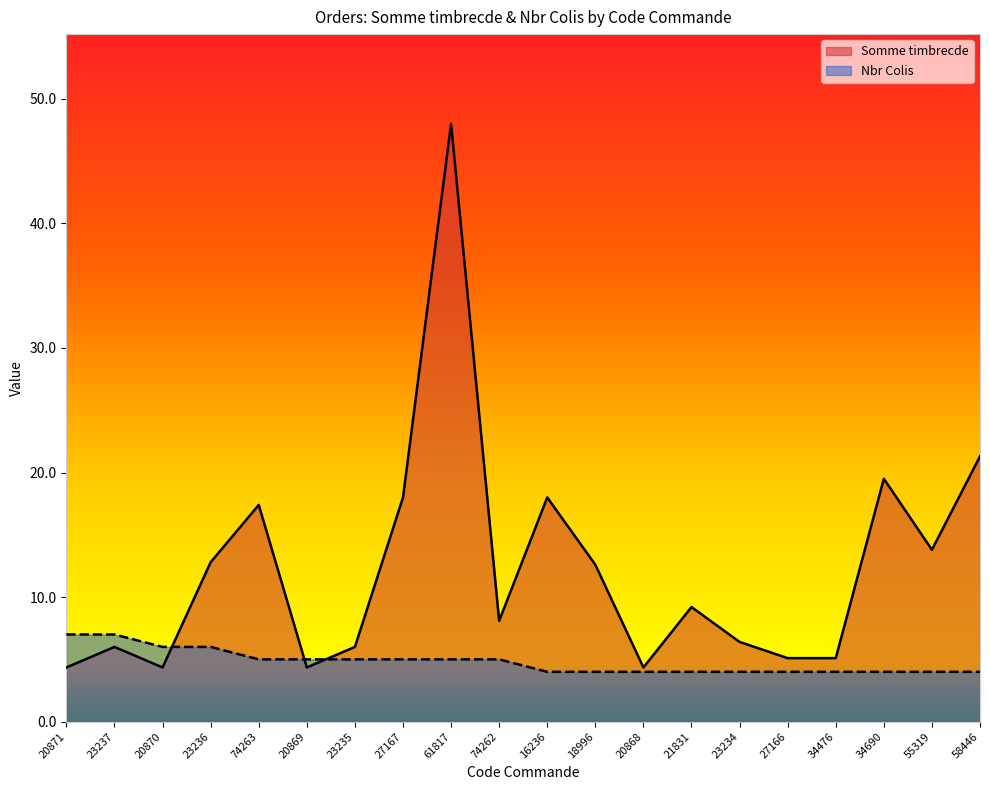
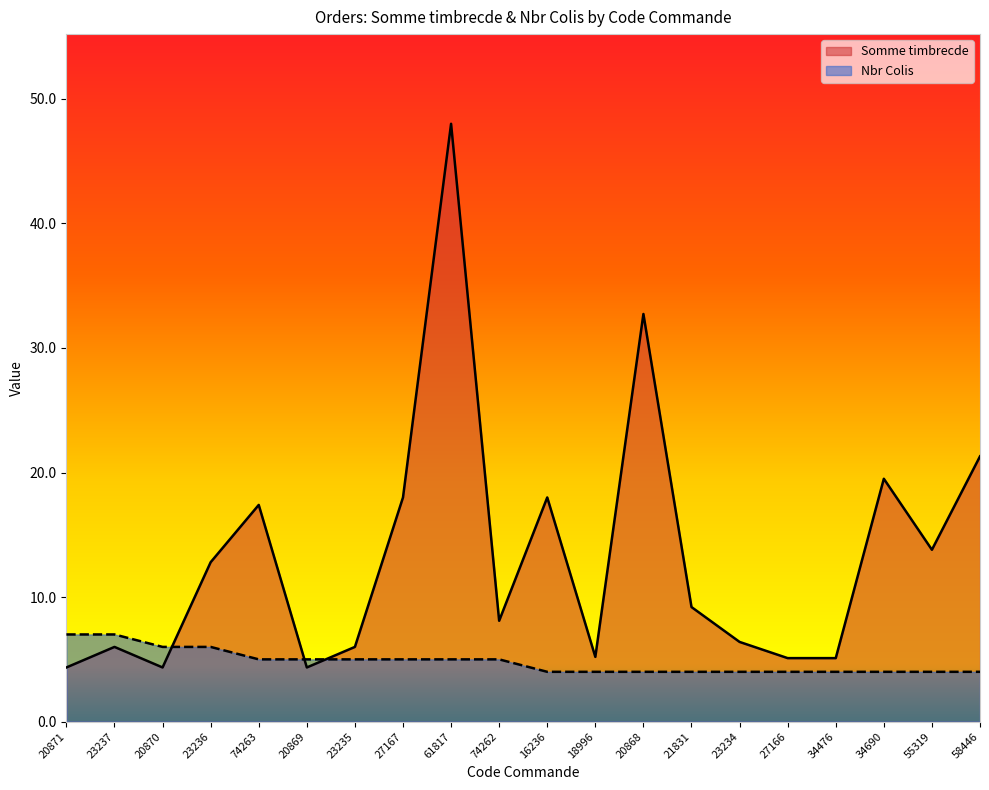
  {
    "Somme timbrecde": {
      "20871": 4.4,
      "23237": 6.0,
      "20870": 4.4,
      "23236": 12.8,
      "74263": 17.4,
      "20869": 4.4,
      "23235": 6.0,
      "27167": 18.0,
      "61817": 48.0,
      "74262": 8.1,
      "16236": 18.0,
-     "18996": 12.6,
-     "20868": 4.4,
+     "18996": 5.2,
+     "20868": 32.7,
      "21831": 9.2,
      "23234": 6.4,
      "27166": 5.1,
      "34476": 5.1,
      "34690": 19.5,
      "55319": 13.8,
      "58446": 21.3
    },
    "Nbr Colis": {
      "20871": 7.0,
      "23237": 7.0,
      "20870": 6.0,
      "23236": 6.0,
      "74263": 5.0,
      "20869": 5.0,
      "23235": 5.0,
      "27167": 5.0,
      "61817": 5.0,
      "74262": 5.0,
      "16236": 4.0,
      "18996": 4.0,
      "20868": 4.0,
      "21831": 4.0,
      "23234": 4.0,
      "27166": 4.0,
      "34476": 4.0,
      "34690": 4.0,
      "55319": 4.0,
      "58446": 4.0
    }
  }
